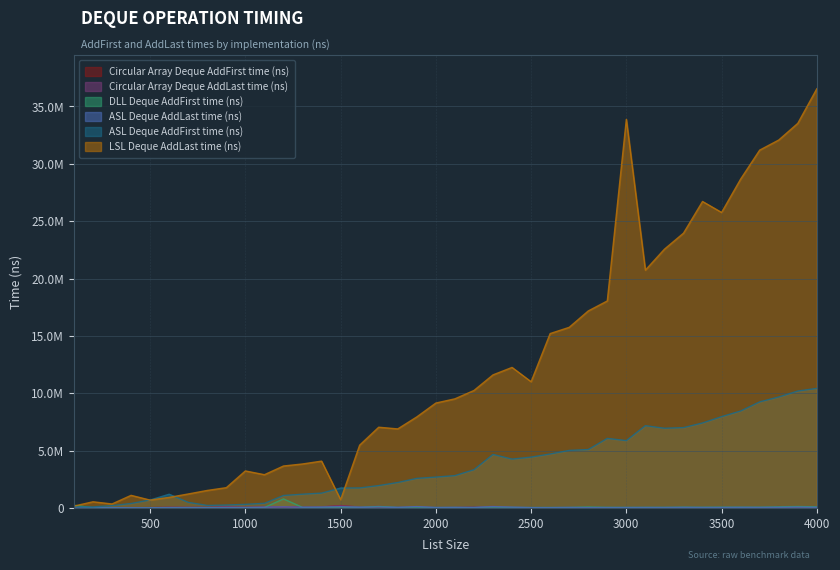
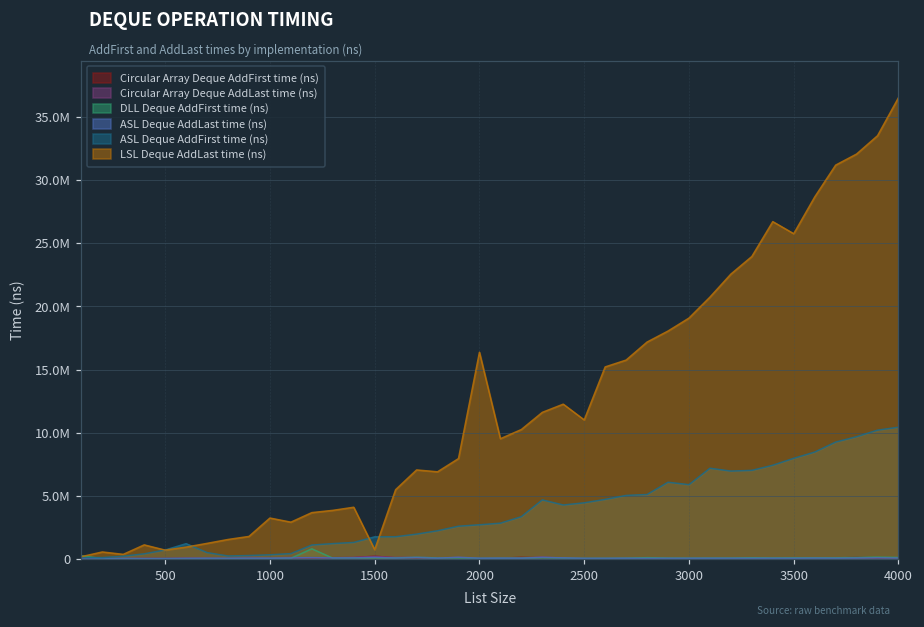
  {
    "LSL Deque AddLast time (ns)": {
      "1000": 3200000,
      "1500": 700000,
-     "2000": 9200000,
+     "2000": 16400000,
      "2500": 11000000,
-     "3000": 33900000,
+     "3000": 19100000,
      "3500": 25800000,
      "4000": 36500000
    }
  }
